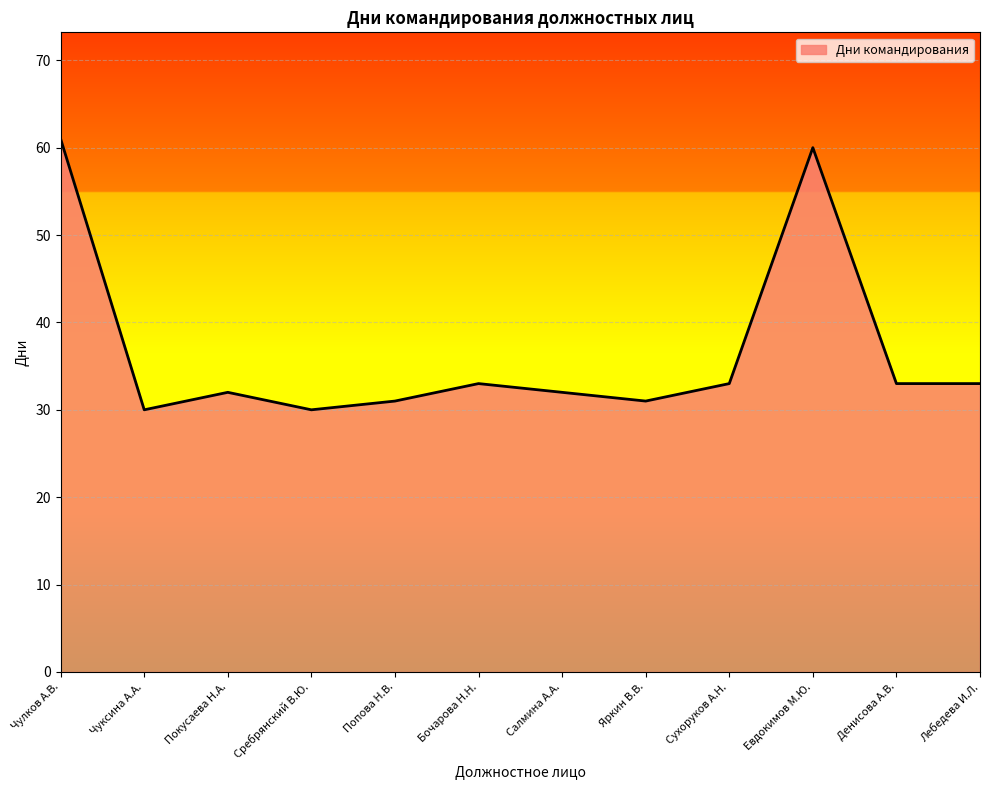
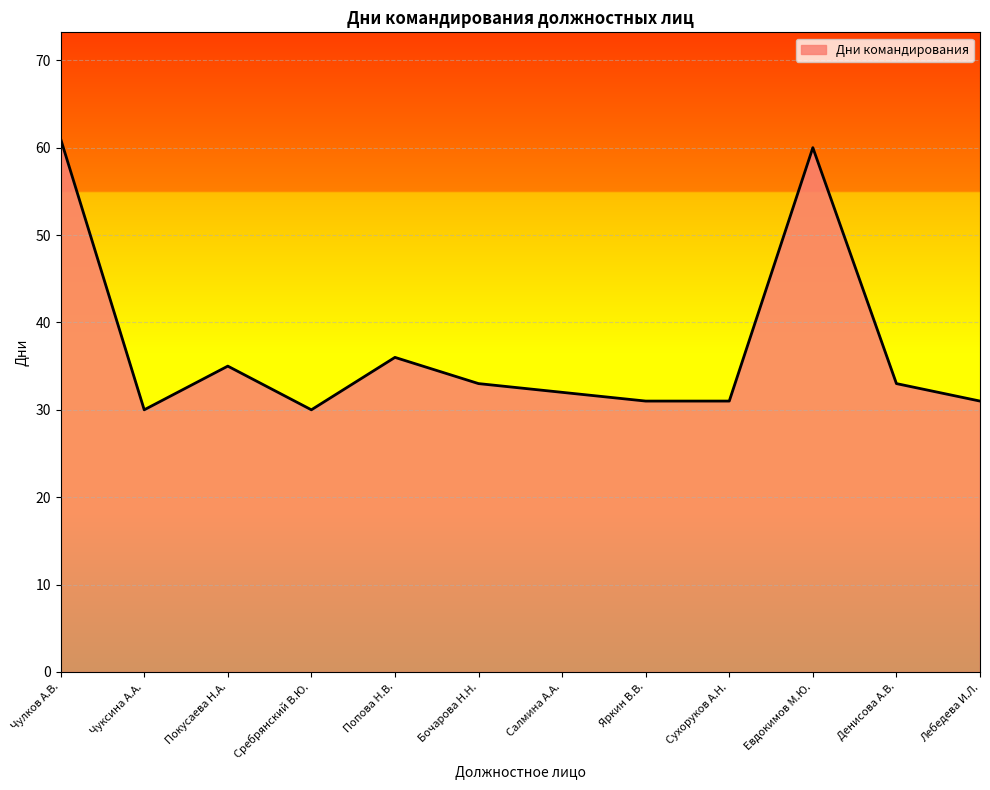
  {
    "Чулков А.В.": 61,
    "Чуксина А.А.": 30,
-   "Покусаева Н.А.": 32,
+   "Покусаева Н.А.": 35,
    "Сребрянский В.Ю.": 30,
-   "Попова Н.В.": 31,
+   "Попова Н.В.": 36,
    "Бочарова Н.Н.": 33,
    "Салмина А.А.": 32,
    "Яркин В.В.": 31,
-   "Сухоруков А.Н.": 33,
+   "Сухоруков А.Н.": 31,
    "Евдокимов М.Ю.": 60,
    "Денисова А.В.": 33,
-   "Лебедева И.Л.": 33
+   "Лебедева И.Л.": 31
  }
